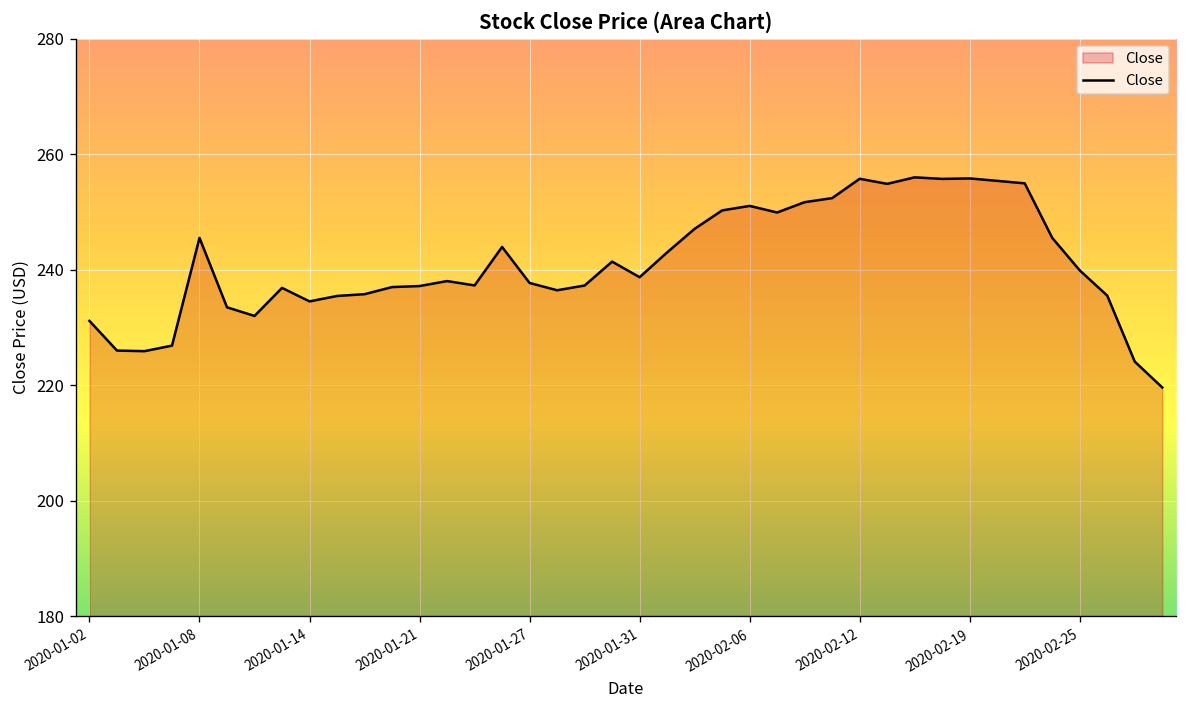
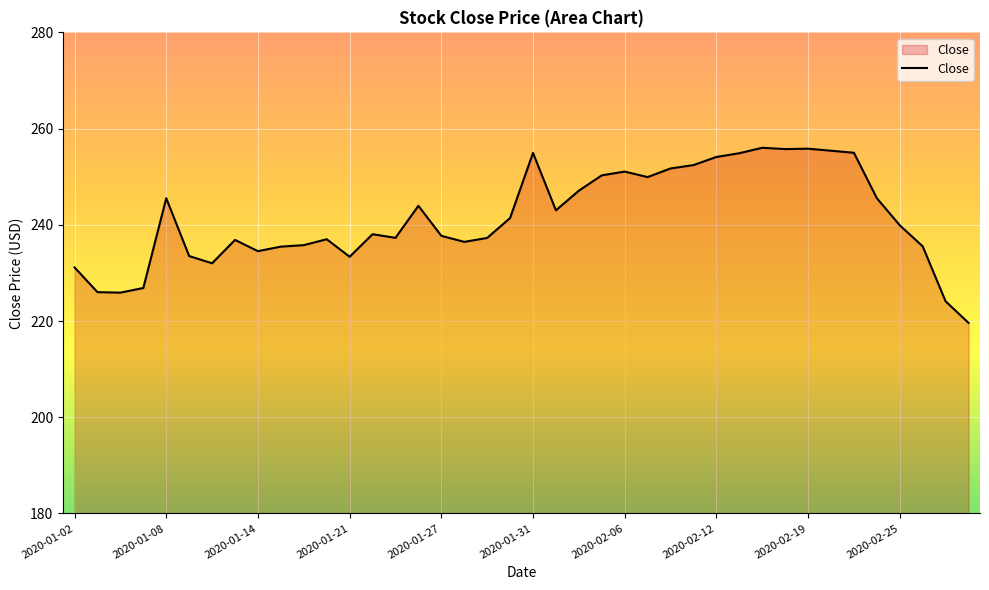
  {
    "2020-01-02": 231,
    "2020-01-08": 246,
    "2020-01-14": 235,
-   "2020-01-21": 237,
+   "2020-01-21": 233,
    "2020-01-27": 238,
-   "2020-01-31": 239,
+   "2020-01-31": 255,
    "2020-02-06": 251,
-   "2020-02-12": 256,
+   "2020-02-12": 254,
    "2020-02-19": 256,
    "2020-02-25": 240
  }
